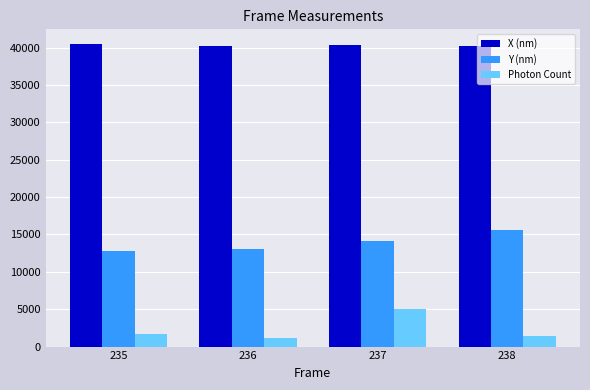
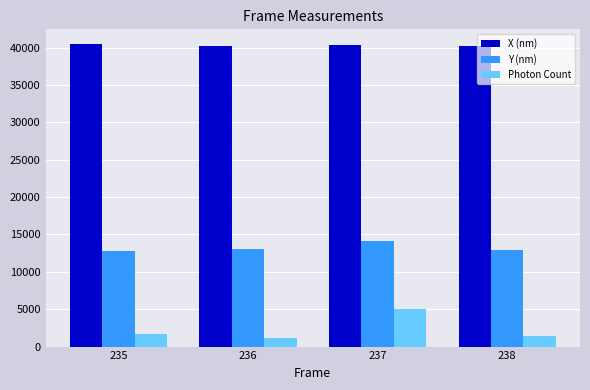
  {
    "X (nm)": {
      "235": 40000,
      "236": 40000,
      "237": 40000,
      "238": 40000
    },
    "Y (nm)": {
      "235": 13000,
      "236": 13000,
      "237": 14000,
-     "238": 16000
+     "238": 13000
    },
    "Photon Count": {
      "235": 2000,
      "236": 1000,
      "237": 5000,
      "238": 1000
    }
  }
